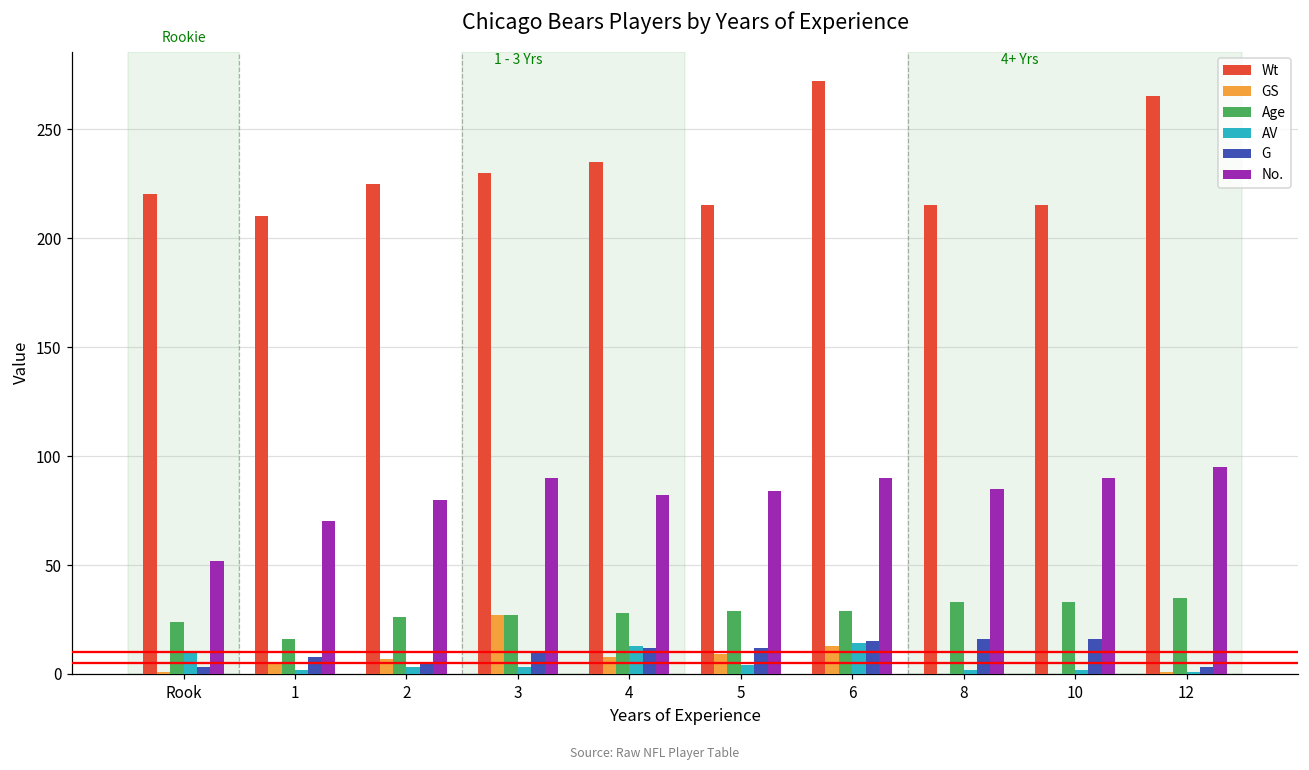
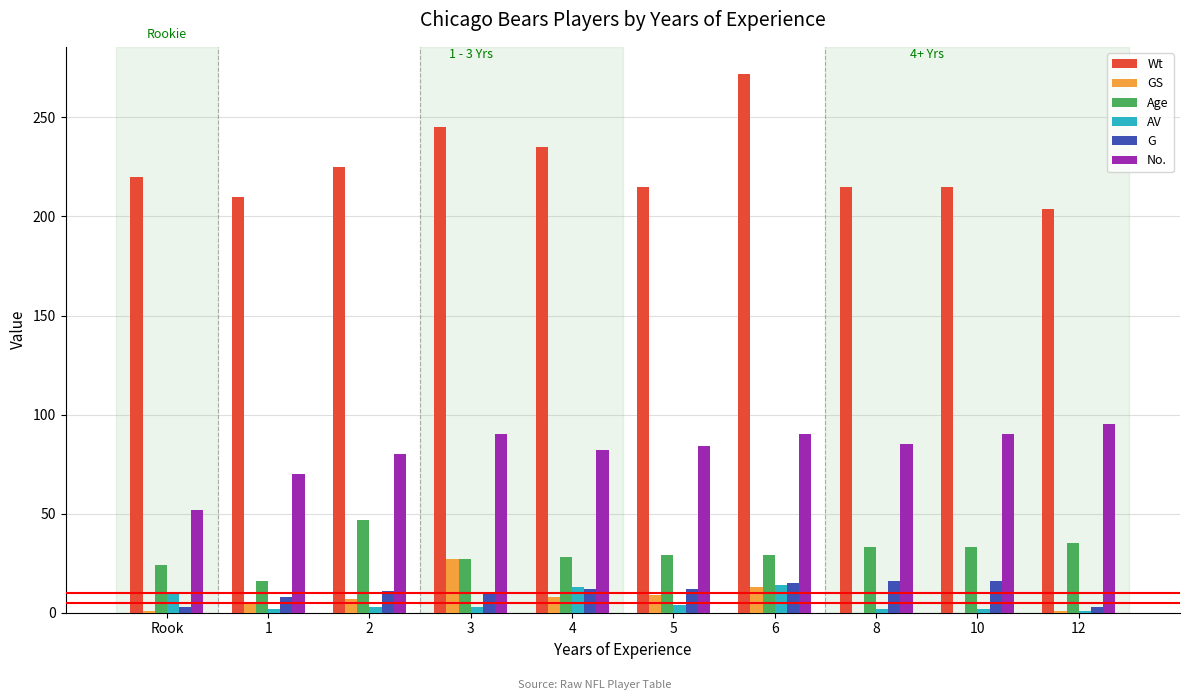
  {
    "Wt": {
      "Rook": 220,
      "1": 210,
      "2": 225,
-     "3": 230,
+     "3": 245,
      "4": 235,
      "5": 215,
      "6": 272,
      "8": 215,
      "10": 215,
-     "12": 265
+     "12": 204
    },
    "GS": {
      "1": 5,
      "2": 7,
      "3": 27,
      "4": 8,
      "5": 9,
      "6": 13,
      "8": 0,
      "10": 0
    },
    "Age": {
      "Rook": 24,
      "1": 16,
-     "2": 26,
+     "2": 47,
      "3": 27,
      "4": 28,
      "5": 29,
      "6": 29,
      "8": 33,
      "10": 33,
      "12": 35
    },
    "AV": {
      "Rook": 10,
      "1": 2,
      "2": 3,
      "3": 3,
      "4": 13,
      "5": 4,
      "6": 14,
      "8": 2,
      "10": 2
    },
    "G": {
      "Rook": 3,
      "1": 8,
-     "2": 5,
+     "2": 11,
      "3": 10,
      "4": 12,
      "5": 12,
      "6": 15,
      "8": 16,
      "10": 16,
      "12": 3
    },
    "No.": {
      "Rook": 52,
      "1": 70,
      "2": 80,
      "3": 90,
      "4": 82,
      "5": 84,
      "6": 90,
      "8": 85,
      "10": 90,
      "12": 95
    }
  }
